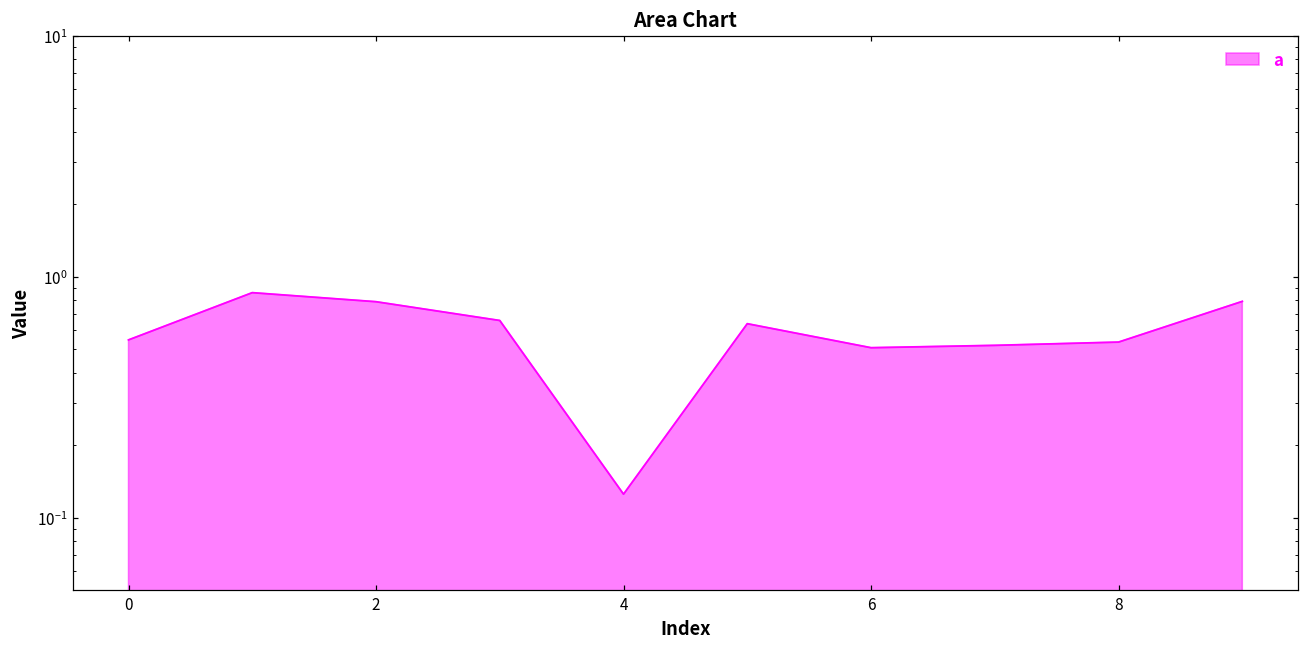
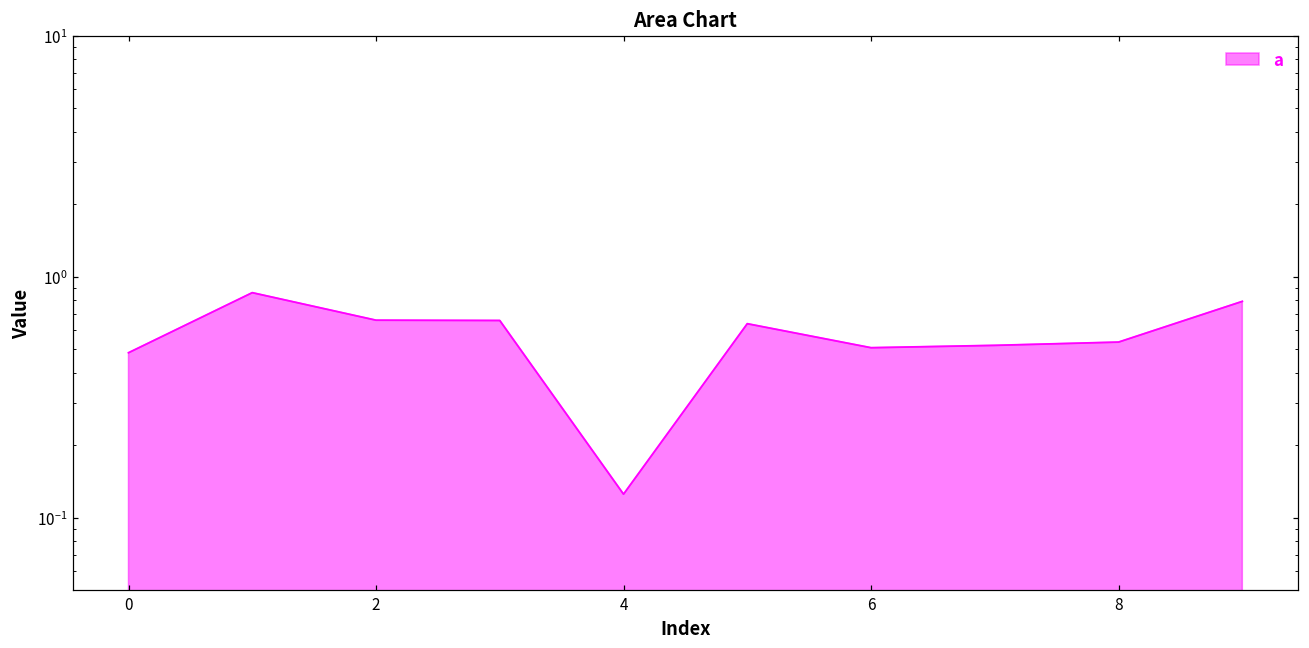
  {
-   "0": 0.55,
-   "2": 0.79,
+   "0": 0.48,
+   "2": 0.66,
    "4": 0.13,
    "6": 0.51,
    "8": 0.54
  }
